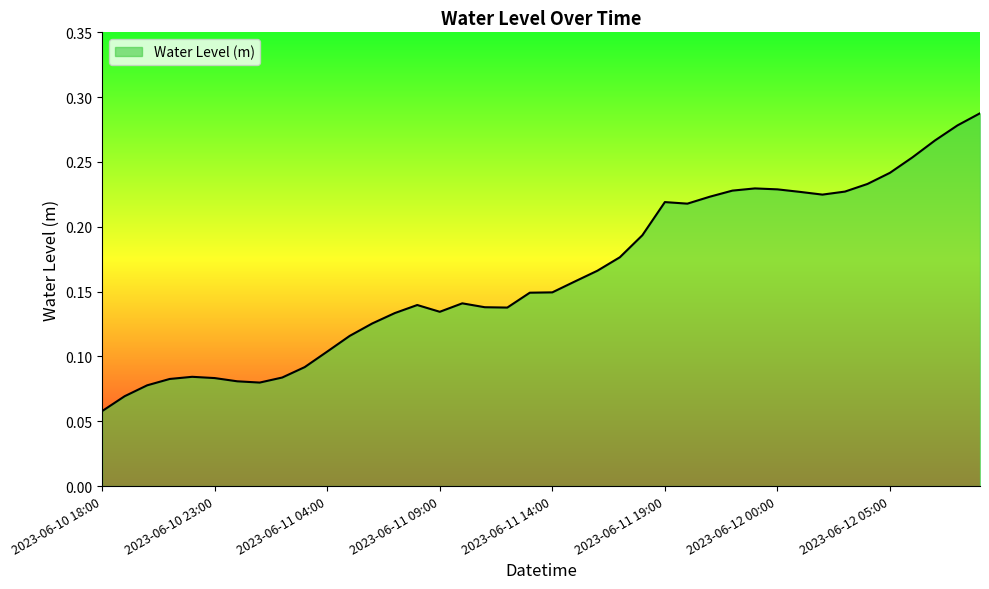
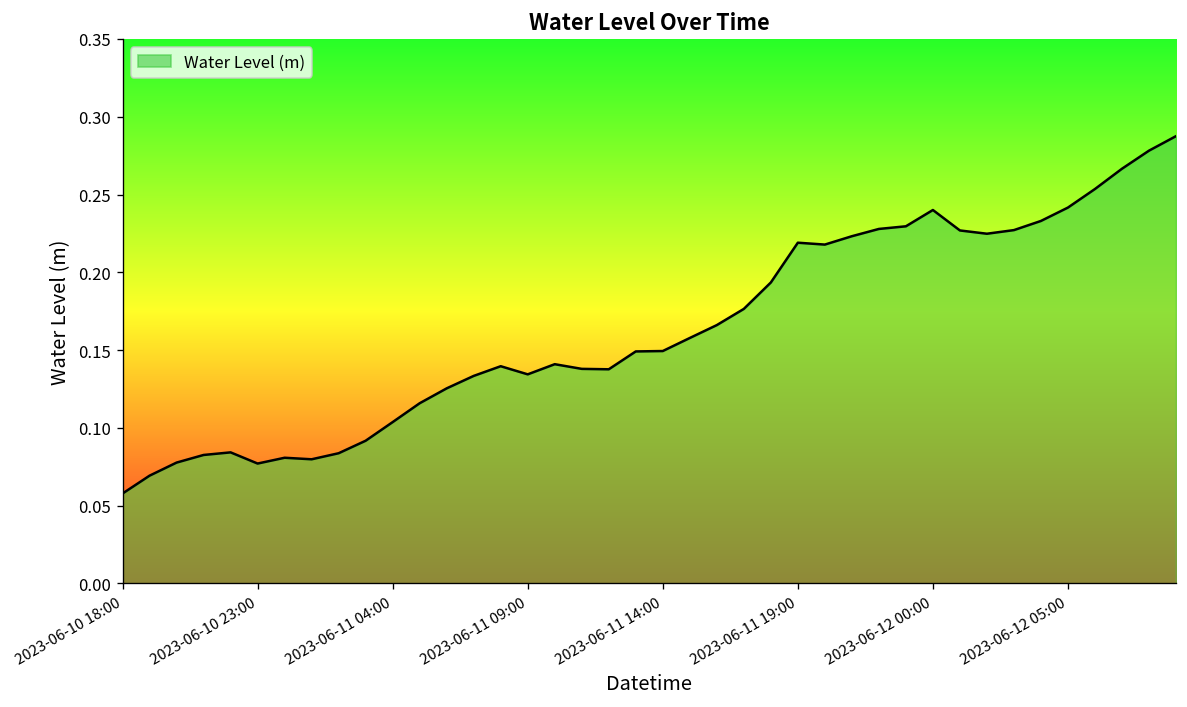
  {
    "2023-06-10 18:00": 0.058,
-   "2023-06-10 23:00": 0.083,
+   "2023-06-10 23:00": 0.077,
    "2023-06-11 04:00": 0.104,
    "2023-06-11 09:00": 0.134,
    "2023-06-11 14:00": 0.149,
    "2023-06-11 19:00": 0.219,
-   "2023-06-12 00:00": 0.229,
+   "2023-06-12 00:00": 0.240,
    "2023-06-12 05:00": 0.242
  }
